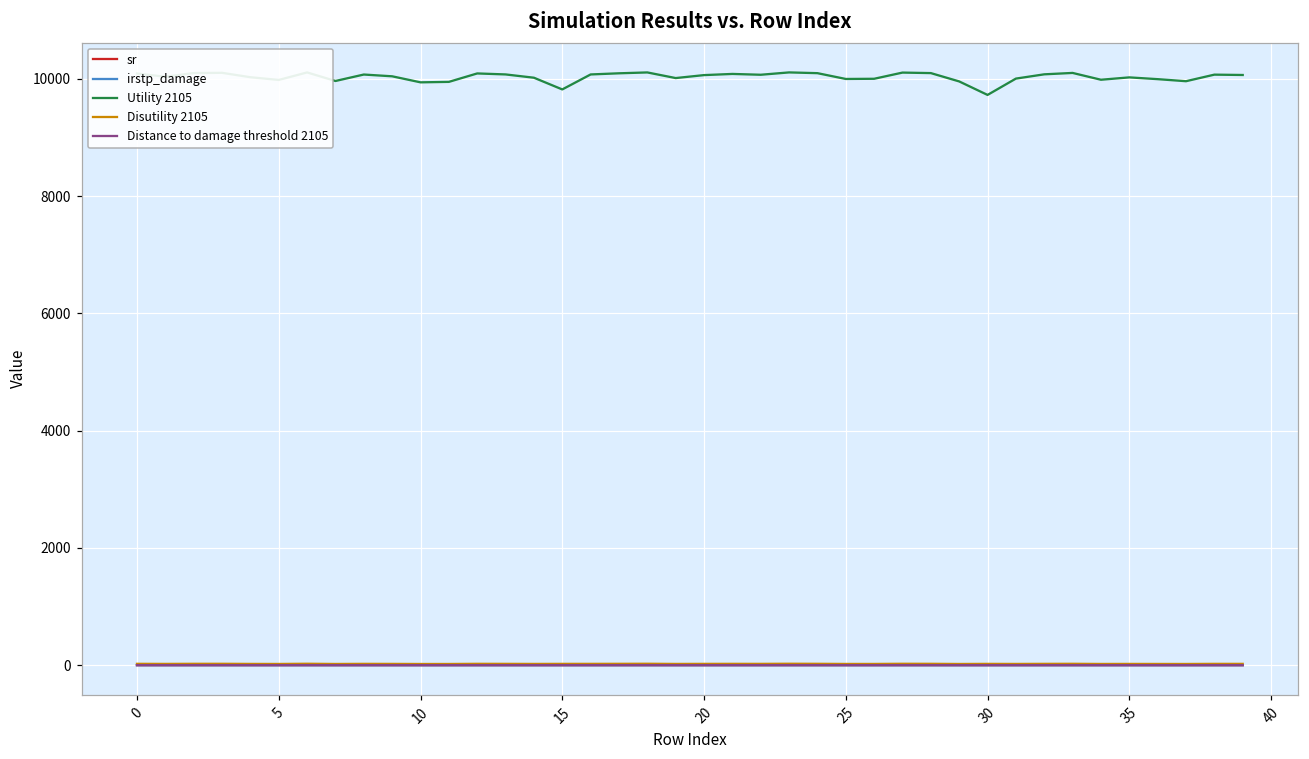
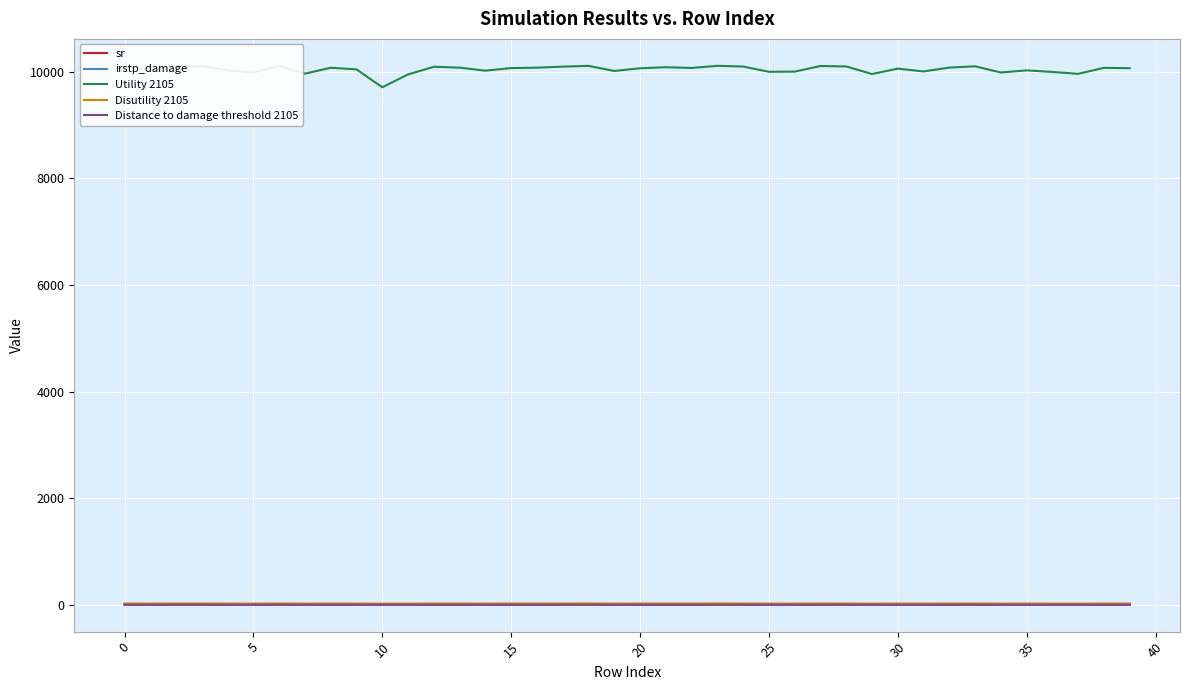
  {
    "Utility 2105": {
-     "10": 9900,
-     "15": 9800,
+     "10": 9700,
+     "15": 10100,
      "20": 10100,
      "25": 10000,
-     "30": 9700,
+     "30": 10100,
      "35": 10000
    }
  }
